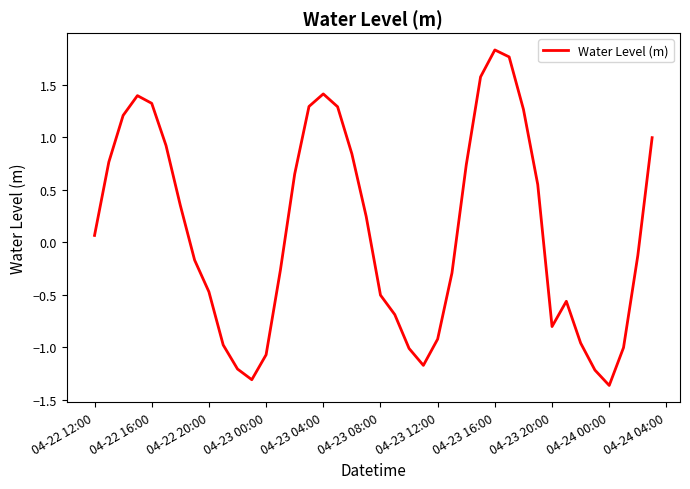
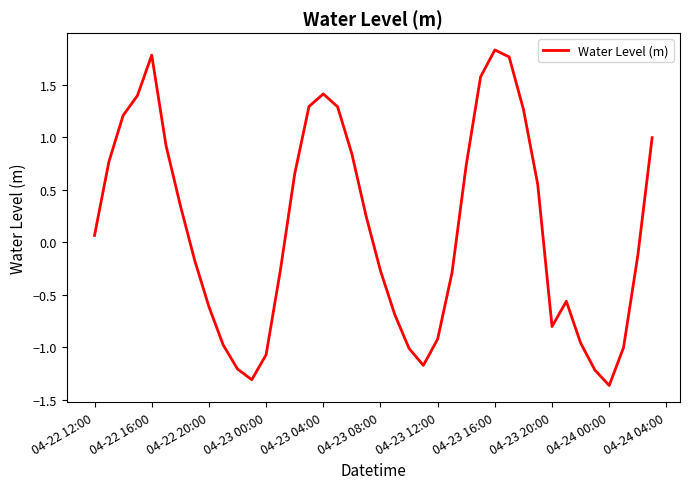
  {
    "04-22 12:00": 0.06,
-   "04-22 16:00": 1.32,
-   "04-22 20:00": -0.47,
+   "04-22 16:00": 1.78,
+   "04-22 20:00": -0.62,
    "04-23 00:00": -1.07,
    "04-23 04:00": 1.41,
-   "04-23 08:00": -0.51,
+   "04-23 08:00": -0.27,
    "04-23 12:00": -0.92,
    "04-23 16:00": 1.83,
    "04-23 20:00": -0.80,
    "04-24 00:00": -1.37
  }
